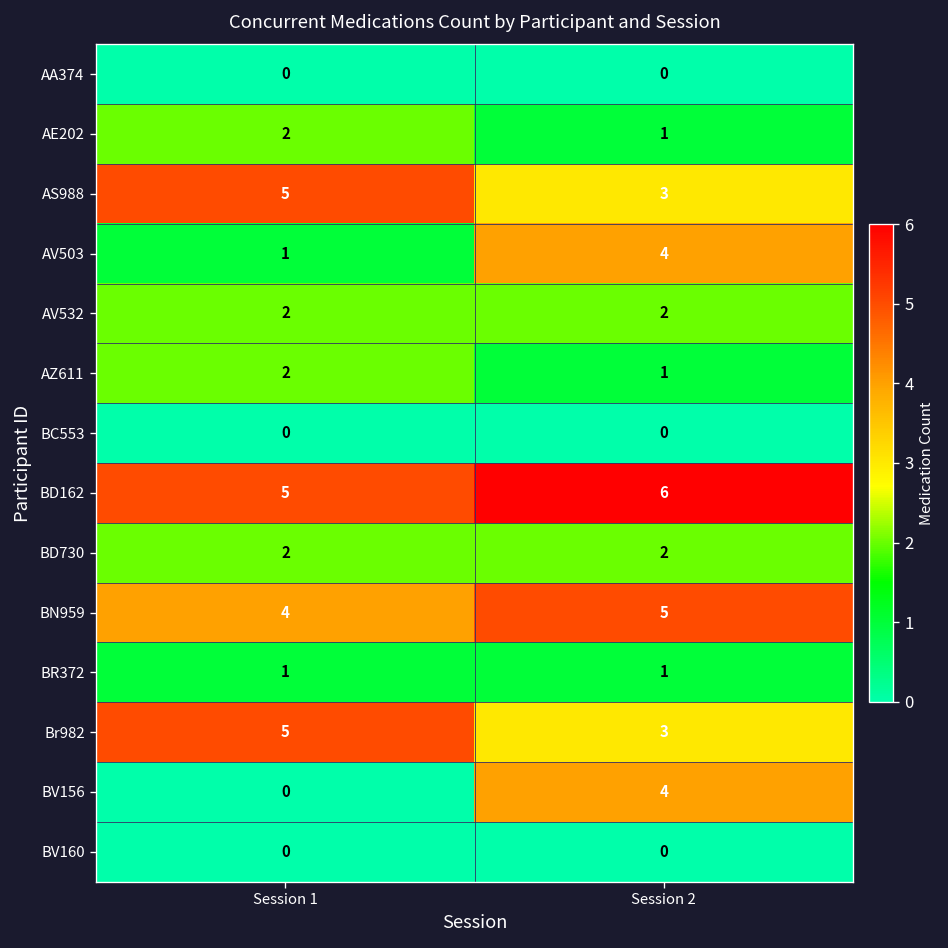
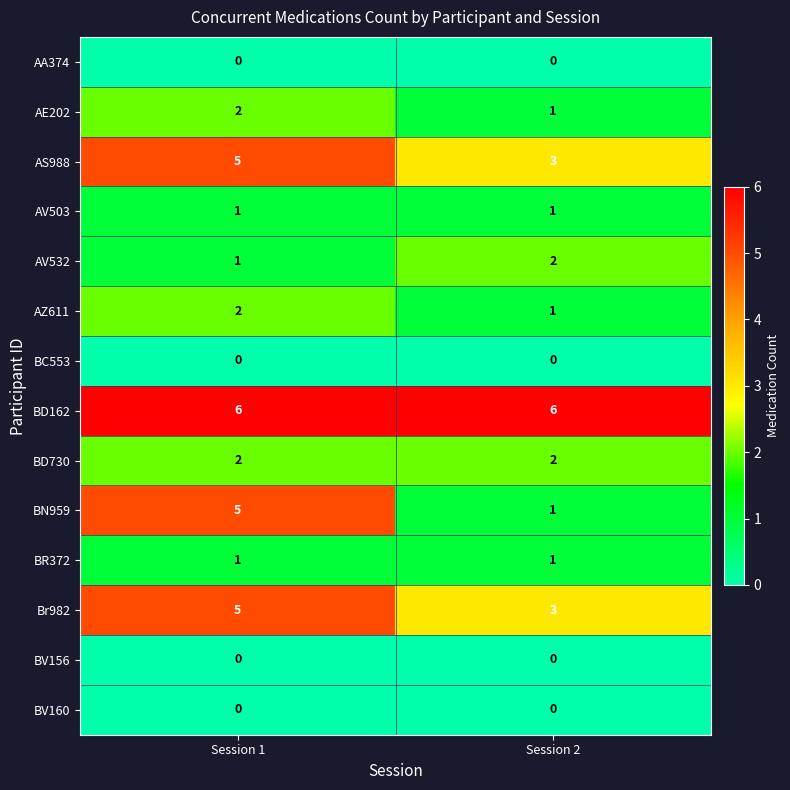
  {
    "AA374": {
      "Session 1": 0,
      "Session 2": 0
    },
    "AE202": {
      "Session 1": 2,
      "Session 2": 1
    },
    "AS988": {
      "Session 1": 5,
      "Session 2": 3
    },
    "AV503": {
      "Session 1": 1,
-     "Session 2": 4
+     "Session 2": 1
    },
    "AV532": {
-     "Session 1": 2,
+     "Session 1": 1,
      "Session 2": 2
    },
    "AZ611": {
      "Session 1": 2,
      "Session 2": 1
    },
    "BC553": {
      "Session 1": 0,
      "Session 2": 0
    },
    "BD162": {
-     "Session 1": 5,
+     "Session 1": 6,
      "Session 2": 6
    },
    "BD730": {
      "Session 1": 2,
      "Session 2": 2
    },
    "BN959": {
-     "Session 1": 4,
-     "Session 2": 5
+     "Session 1": 5,
+     "Session 2": 1
    },
    "BR372": {
      "Session 1": 1,
      "Session 2": 1
    },
    "Br982": {
      "Session 1": 5,
      "Session 2": 3
    },
    "BV156": {
      "Session 1": 0,
-     "Session 2": 4
+     "Session 2": 0
    },
    "BV160": {
      "Session 1": 0,
      "Session 2": 0
    }
  }
